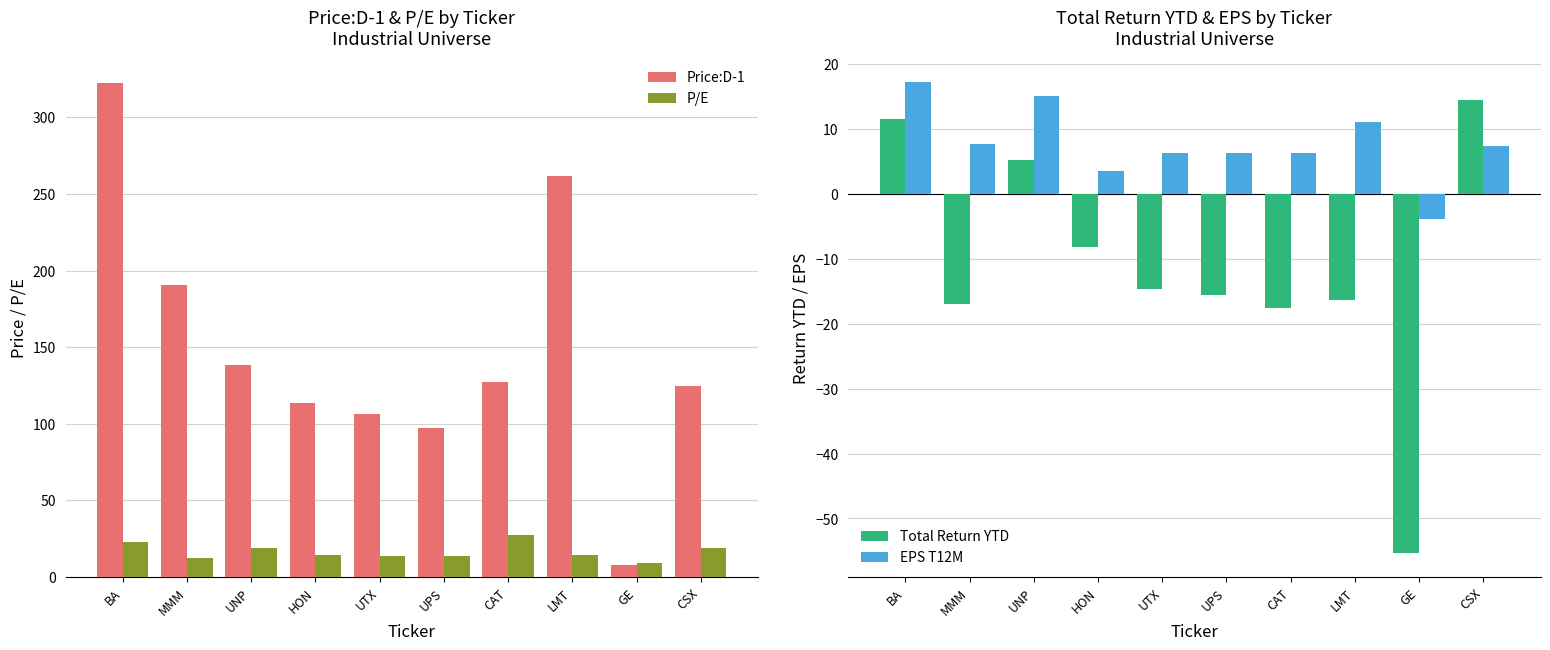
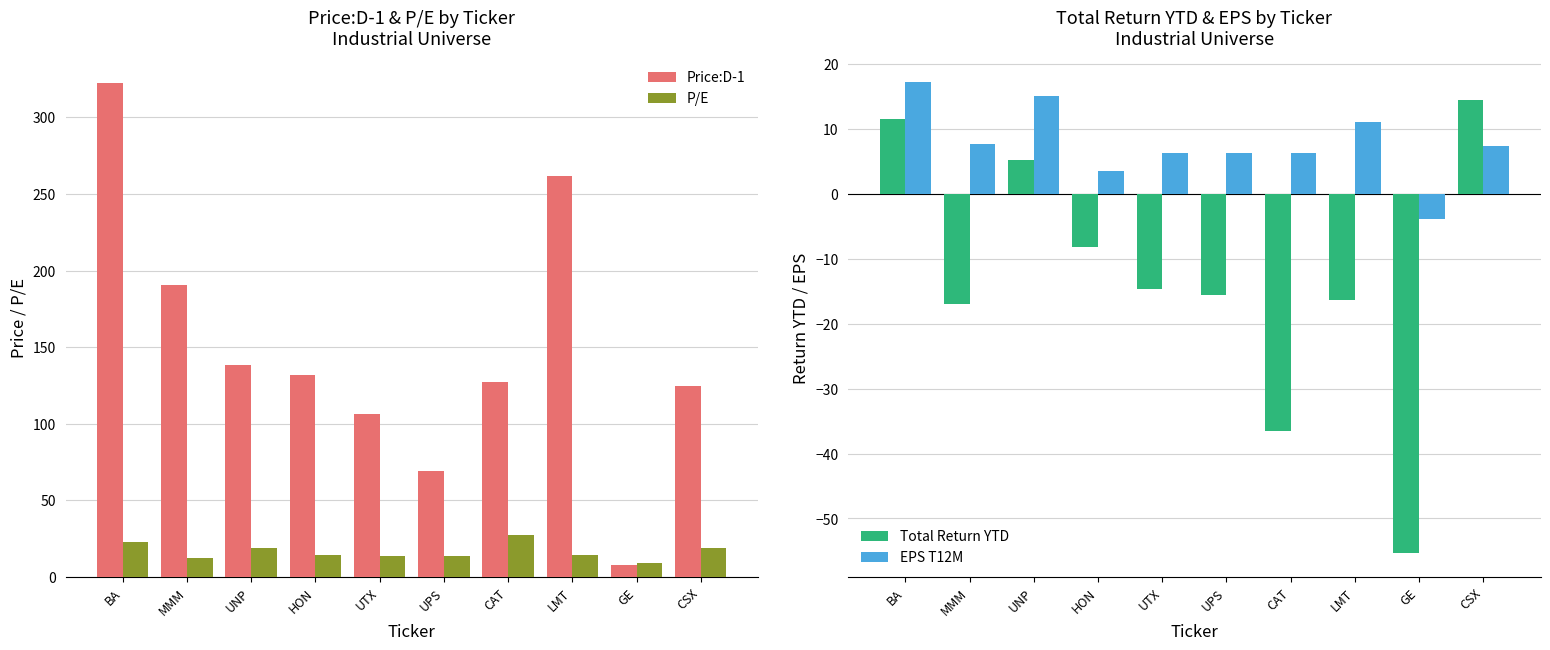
  {
    "Price:D-1 & P/E by Ticker Industrial Universe": {
      "Price:D-1": {
        "BA": 323,
        "MMM": 191,
        "UNP": 138,
-       "HON": 114,
+       "HON": 132,
        "UTX": 106,
-       "UPS": 98,
+       "UPS": 69,
        "CAT": 127,
        "LMT": 262,
        "GE": 8,
        "CSX": 125
      },
      "P/E": {
        "BA": 23,
        "MMM": 12,
        "UNP": 19,
        "HON": 15,
        "UTX": 14,
        "UPS": 14,
        "CAT": 27,
        "LMT": 15,
        "GE": 9,
        "CSX": 19
      }
    },
    "Total Return YTD & EPS by Ticker Industrial Universe": {
      "Total Return YTD": {
        "BA": 12,
        "MMM": -17,
        "UNP": 5,
        "HON": -8,
        "UTX": -15,
        "UPS": -15,
-       "CAT": -18,
+       "CAT": -37,
        "LMT": -16,
        "GE": -55,
        "CSX": 14
      },
      "EPS T12M": {
        "BA": 17,
        "MMM": 8,
        "UNP": 15,
        "HON": 4,
        "UTX": 6,
        "UPS": 6,
        "CAT": 6,
        "LMT": 11,
        "GE": -4,
        "CSX": 7
      }
    }
  }
